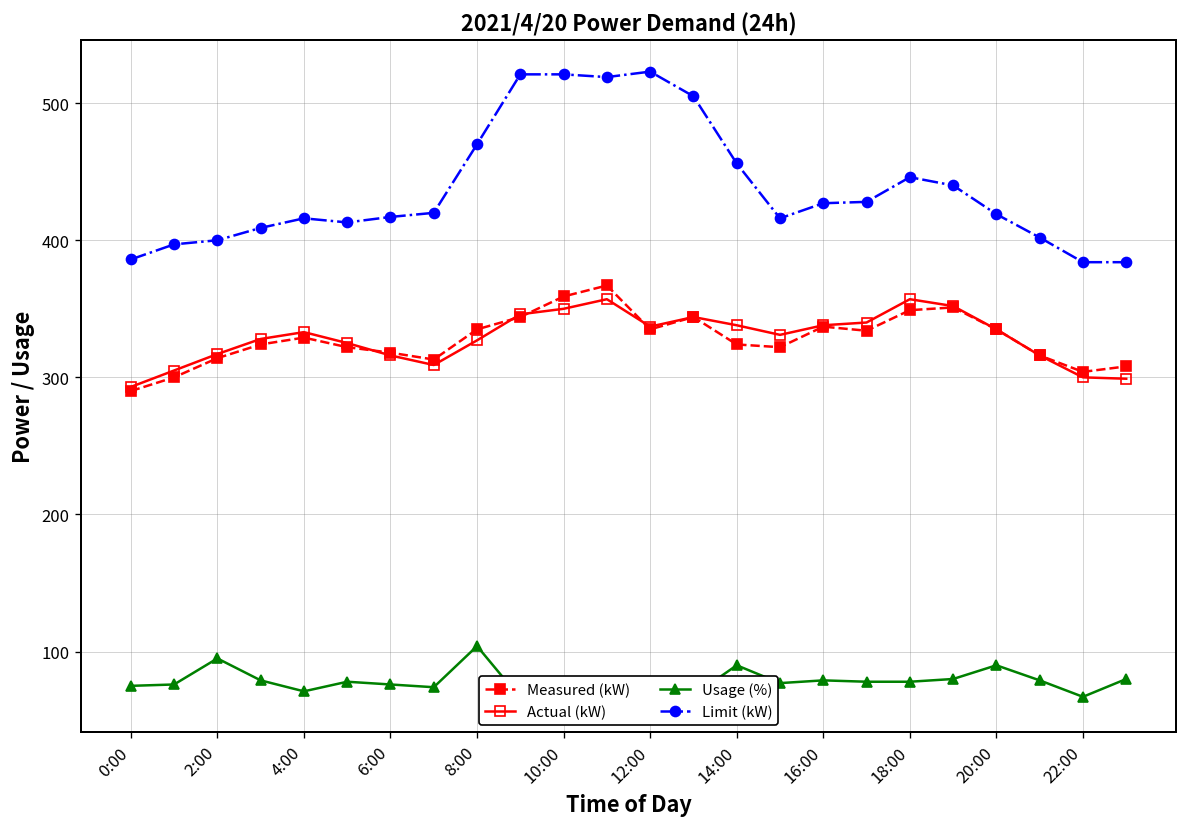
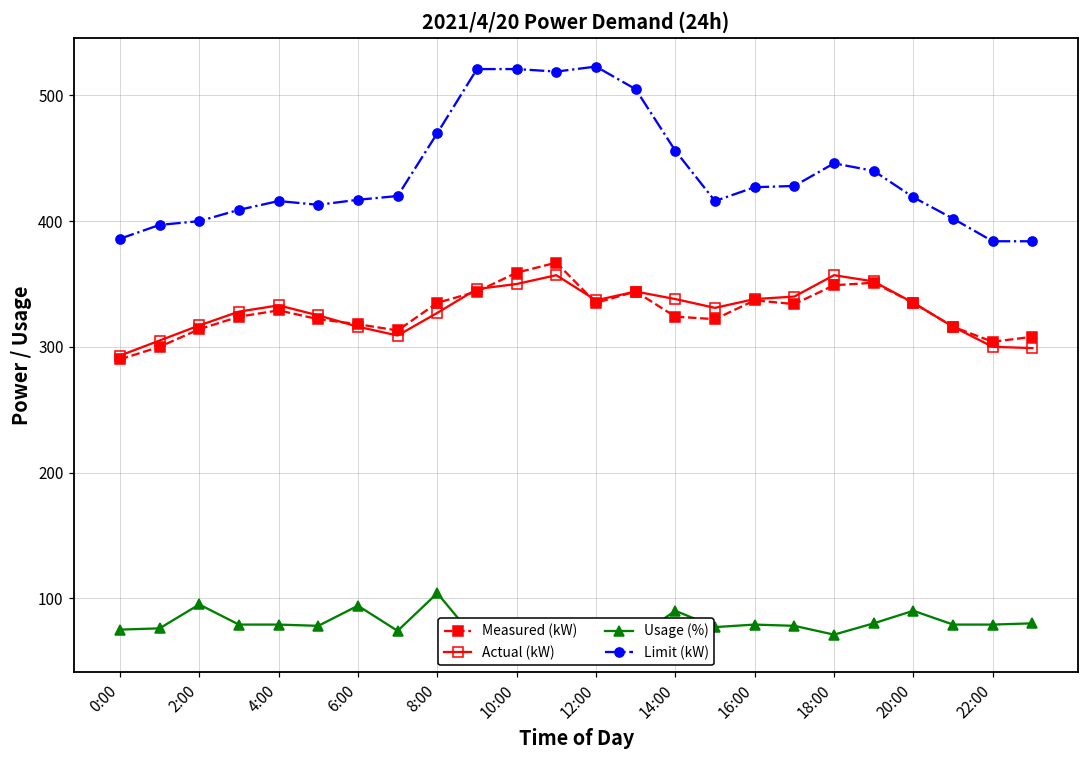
  {
    "Usage (%)": {
      "0:00": 75,
      "2:00": 95,
-     "4:00": 71,
-     "6:00": 76,
+     "4:00": 79,
+     "6:00": 94,
      "8:00": 104,
      "14:00": 90,
      "16:00": 79,
-     "18:00": 78,
+     "18:00": 71,
      "20:00": 90,
-     "22:00": 67
+     "22:00": 79
    },
    "Limit (kW)": {
      "0:00": 386,
      "2:00": 400,
      "4:00": 416,
      "6:00": 417,
      "8:00": 470,
      "10:00": 521,
      "12:00": 523,
      "14:00": 456,
      "16:00": 427,
      "18:00": 446,
      "20:00": 419,
      "22:00": 384
    }
  }
